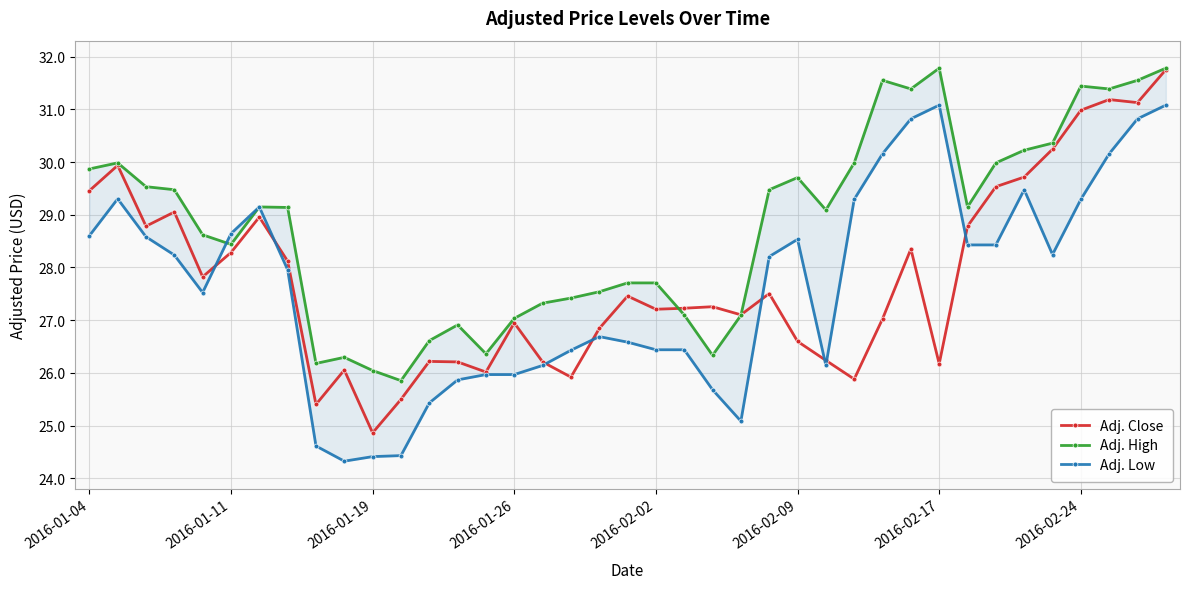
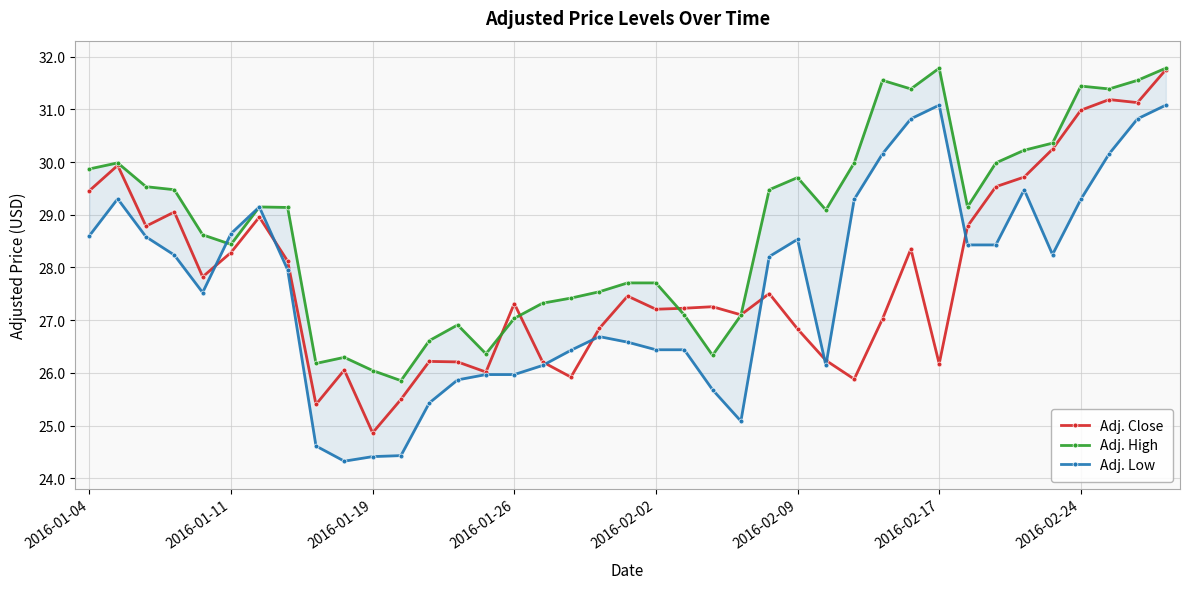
  {
    "Adj. Close": {
      "2016-01-04": 29.5,
      "2016-01-11": 28.3,
      "2016-01-19": 24.9,
-     "2016-01-26": 26.9,
+     "2016-01-26": 27.3,
      "2016-02-02": 27.2,
-     "2016-02-09": 26.6,
+     "2016-02-09": 26.8,
      "2016-02-17": 26.2,
      "2016-02-24": 31.0
    },
    "Adj. High": {
      "2016-01-11": 28.4
    }
  }
